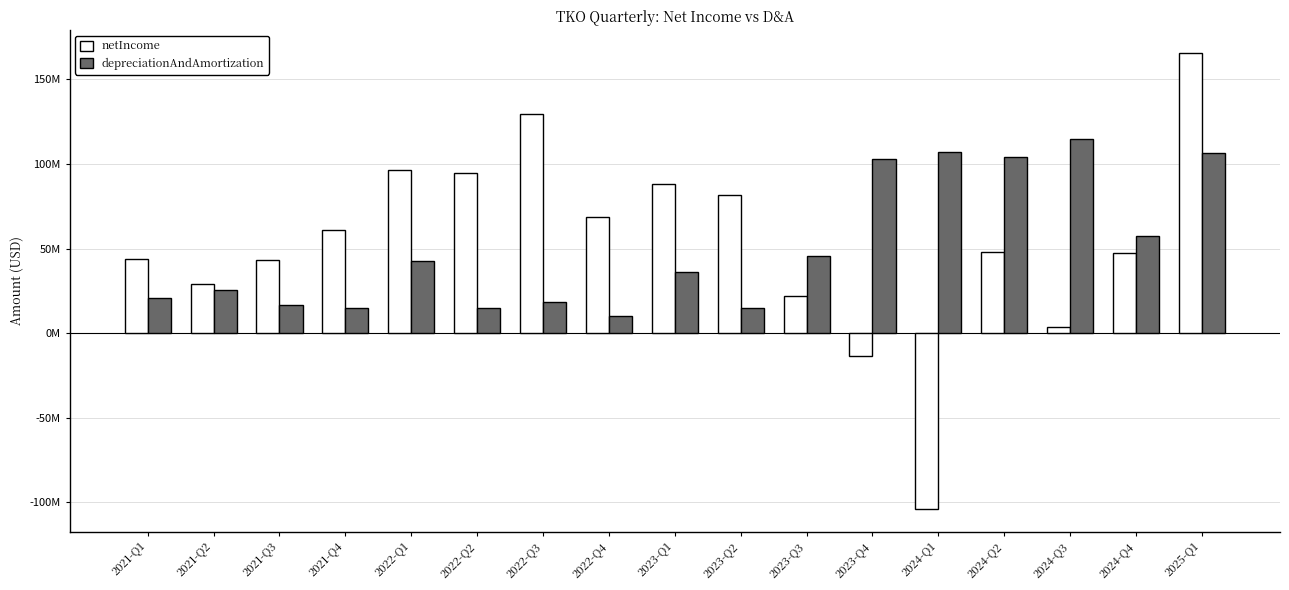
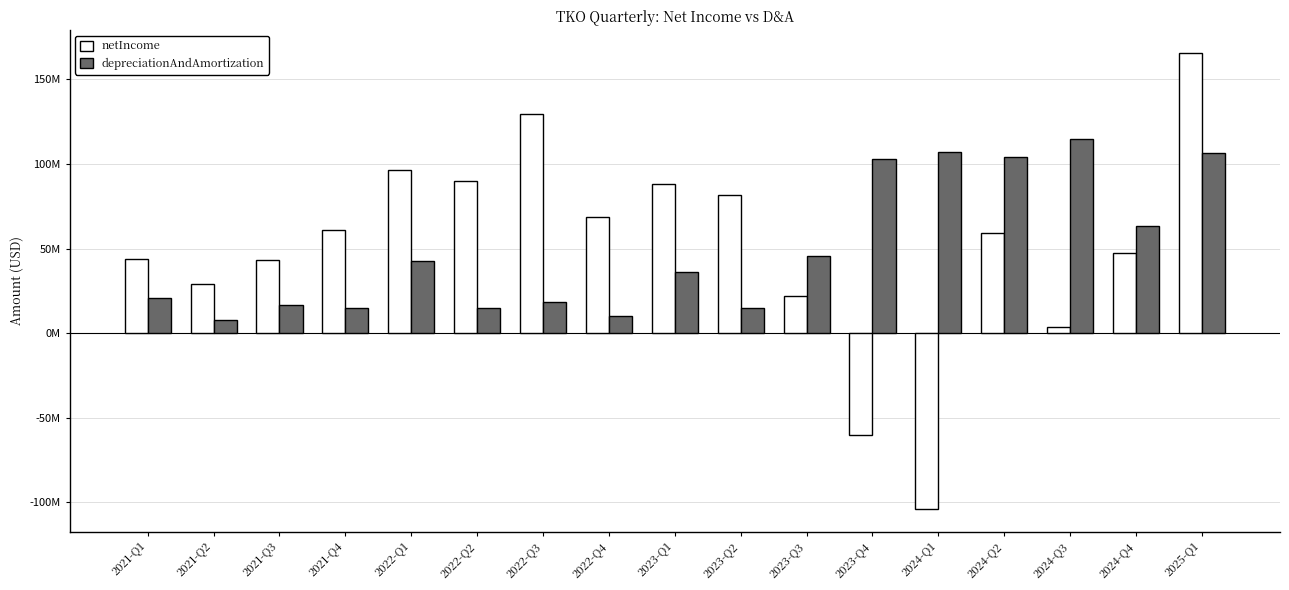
  {
    "netIncome": {
      "2021-Q1": 44000000,
      "2021-Q2": 29000000,
      "2021-Q3": 43000000,
      "2021-Q4": 61000000,
      "2022-Q1": 96000000,
-     "2022-Q2": 95000000,
+     "2022-Q2": 90000000,
      "2022-Q3": 130000000,
      "2022-Q4": 68000000,
      "2023-Q1": 88000000,
      "2023-Q2": 82000000,
      "2023-Q3": 22000000,
-     "2023-Q4": -13000000,
+     "2023-Q4": -60000000,
      "2024-Q1": -104000000,
-     "2024-Q2": 48000000,
+     "2024-Q2": 59000000,
      "2024-Q3": 4000000,
      "2024-Q4": 48000000,
      "2025-Q1": 166000000
    },
    "depreciationAndAmortization": {
      "2021-Q1": 21000000,
-     "2021-Q2": 25000000,
+     "2021-Q2": 8000000,
      "2021-Q3": 17000000,
      "2021-Q4": 15000000,
      "2022-Q1": 42000000,
      "2022-Q2": 15000000,
      "2022-Q3": 18000000,
      "2022-Q4": 10000000,
      "2023-Q1": 36000000,
      "2023-Q2": 15000000,
      "2023-Q3": 45000000,
      "2023-Q4": 103000000,
      "2024-Q1": 107000000,
      "2024-Q2": 104000000,
      "2024-Q3": 115000000,
-     "2024-Q4": 57000000,
+     "2024-Q4": 63000000,
      "2025-Q1": 107000000
    }
  }
